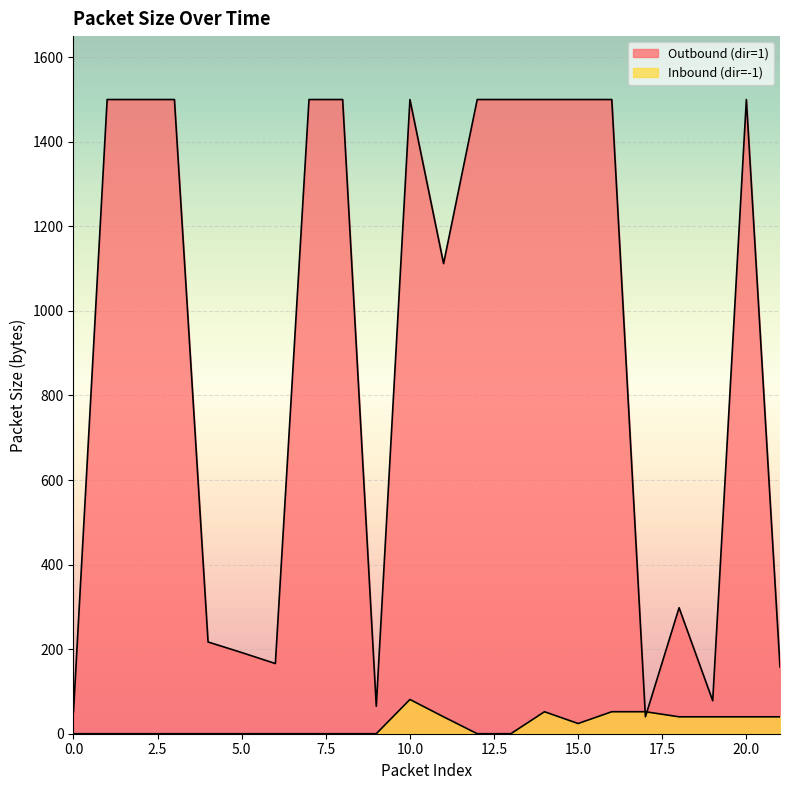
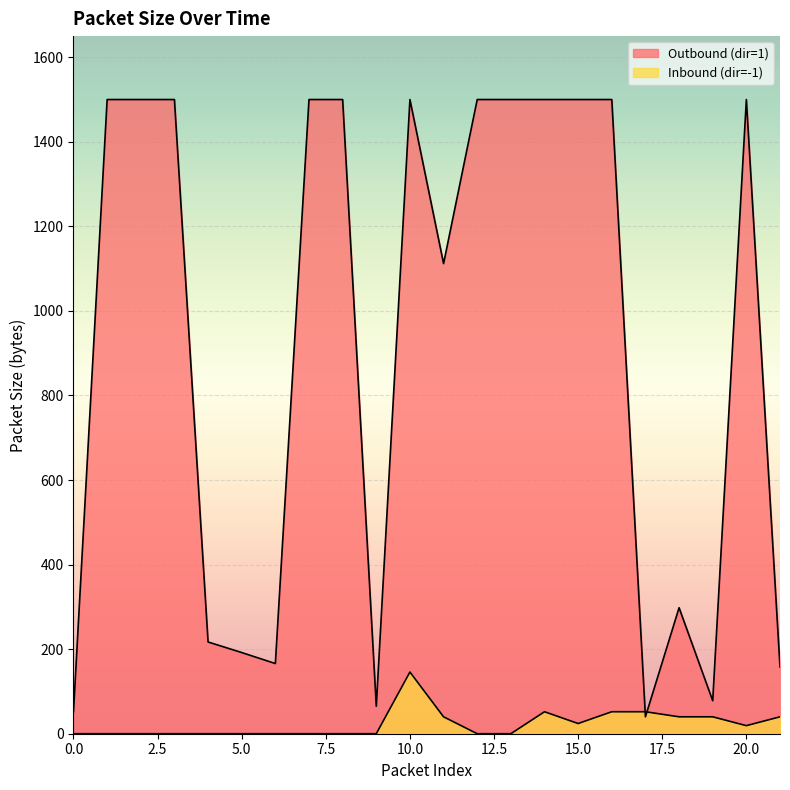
  {
    "Outbound (dir=1)": {
      "0.0": 50,
      "5.0": 190,
      "10.0": 1500,
      "15.0": 1500,
      "20.0": 1500
    },
    "Inbound (dir=-1)": {
      "0.0": 0,
      "5.0": 0,
-     "10.0": 80,
+     "10.0": 150,
      "15.0": 20,
-     "20.0": 40
+     "20.0": 20
    }
  }
